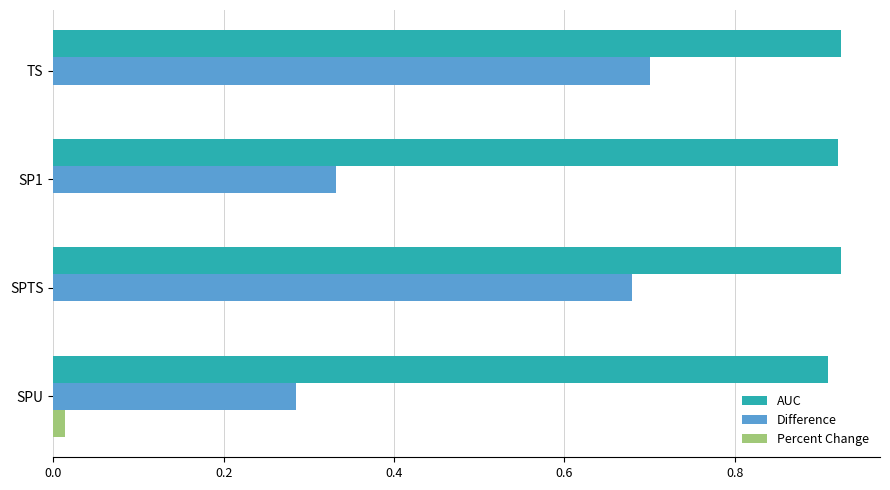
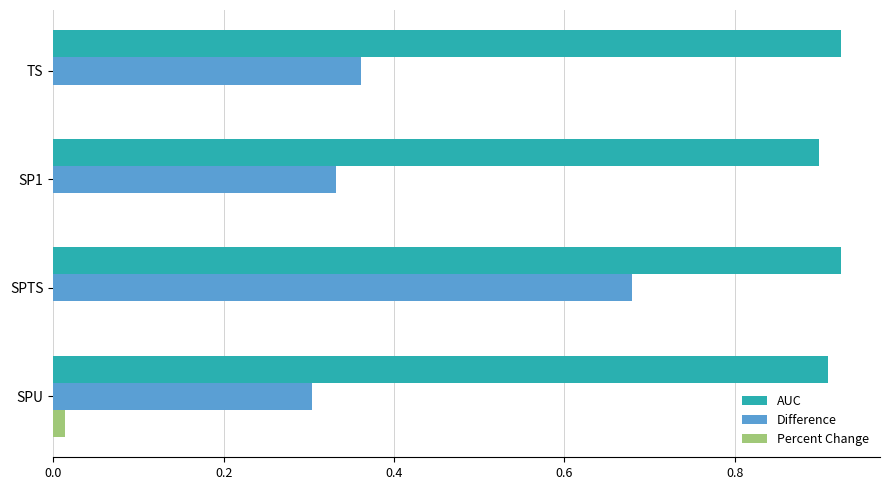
  {
    "AUC": {
      "TS": 0.92,
-     "SP1": 0.92,
+     "SP1": 0.90,
      "SPTS": 0.92,
      "SPU": 0.91
    },
    "Difference": {
-     "TS": 0.70,
+     "TS": 0.36,
      "SP1": 0.33,
      "SPTS": 0.68,
-     "SPU": 0.29
+     "SPU": 0.30
    },
    "Percent Change": {
      "TS": 0.00,
      "SP1": 0.00,
      "SPTS": 0.00,
      "SPU": 0.01
    }
  }
